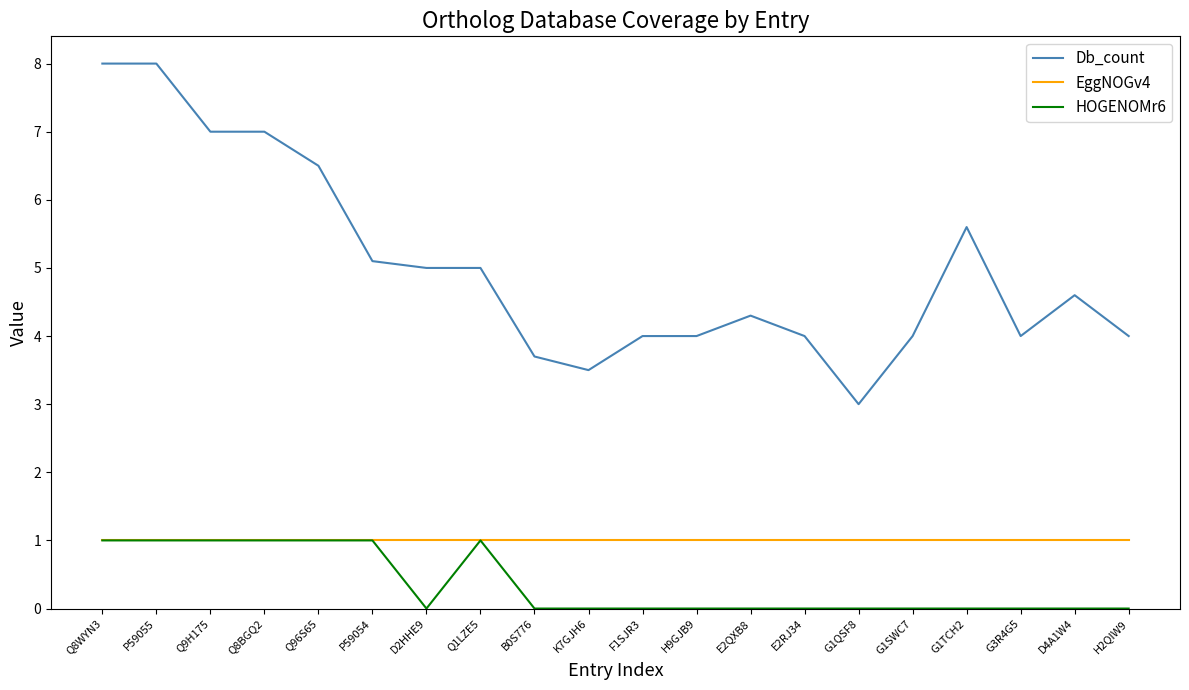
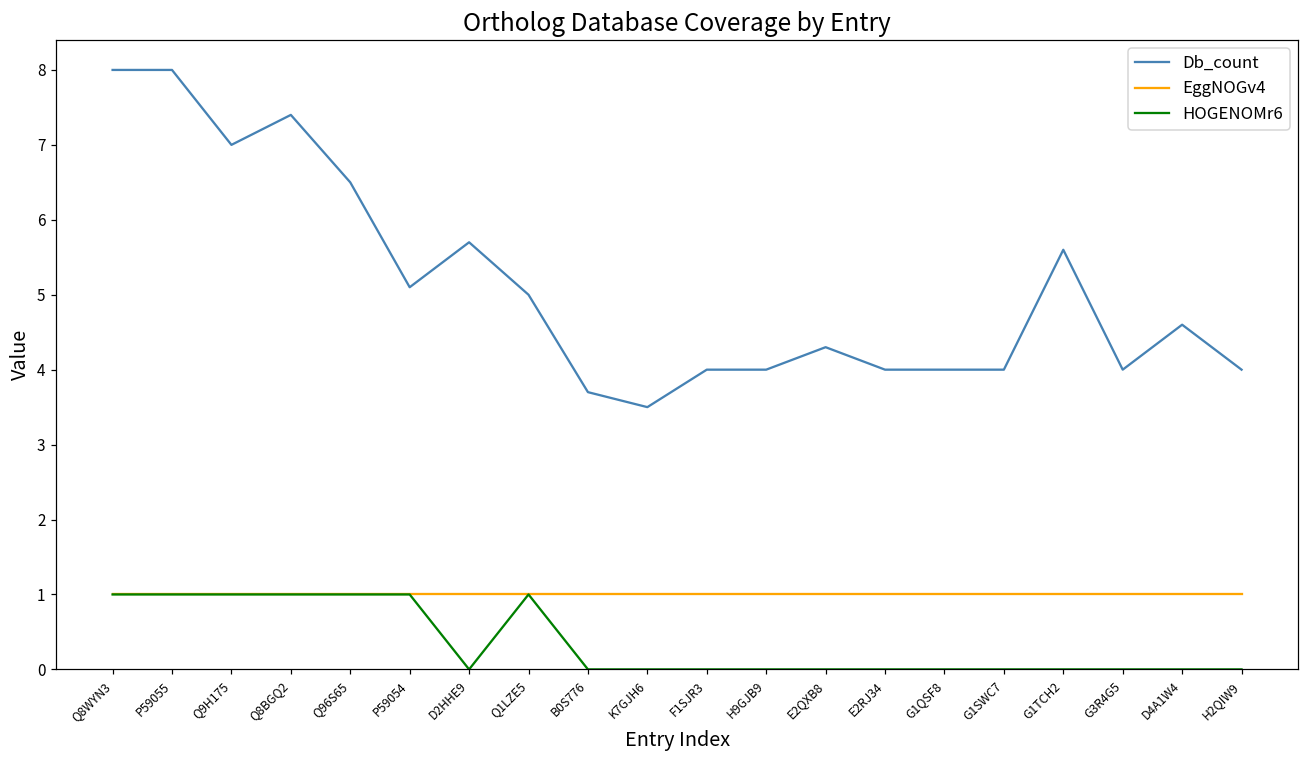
  {
    "Db_count": {
      "Q8WYN3": 8.0,
      "P59055": 8.0,
      "Q9H175": 7.0,
-     "Q8BGQ2": 7.0,
+     "Q8BGQ2": 7.4,
      "Q96S65": 6.5,
      "P59054": 5.1,
-     "D2HHE9": 5.0,
+     "D2HHE9": 5.7,
      "Q1LZE5": 5.0,
      "B0S776": 3.7,
      "K7GJH6": 3.5,
      "F1SJR3": 4.0,
      "H9GJB9": 4.0,
      "E2QXB8": 4.3,
      "E2RJ34": 4.0,
-     "G1QSF8": 3,
+     "G1QSF8": 4,
      "G1SWC7": 4.0,
      "G1TCH2": 5.6,
      "G3R4G5": 4.0,
      "D4A1W4": 4.6,
      "H2QIW9": 4.0
    },
    "EggNOGv4": {
      "D2HHE9": 1.0,
      "B0S776": 1.0,
      "K7GJH6": 1.0,
      "F1SJR3": 1.0,
      "H9GJB9": 1.0,
      "E2QXB8": 1.0,
      "E2RJ34": 1.0,
      "G1QSF8": 1.0,
      "G1SWC7": 1.0,
      "G1TCH2": 1.0,
      "G3R4G5": 1.0,
      "D4A1W4": 1.0,
      "H2QIW9": 1.0
    },
    "HOGENOMr6": {
      "D2HHE9": 0.0,
      "B0S776": 0.0,
      "K7GJH6": 0.0,
      "F1SJR3": 0.0,
      "H9GJB9": 0.0,
      "E2QXB8": 0.0,
      "E2RJ34": 0.0,
      "G1QSF8": 0.0,
      "G1SWC7": 0.0,
      "G1TCH2": 0.0,
      "G3R4G5": 0.0,
      "D4A1W4": 0.0,
      "H2QIW9": 0.0
    }
  }
